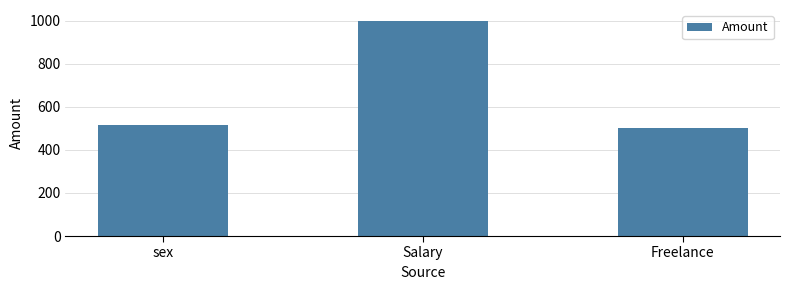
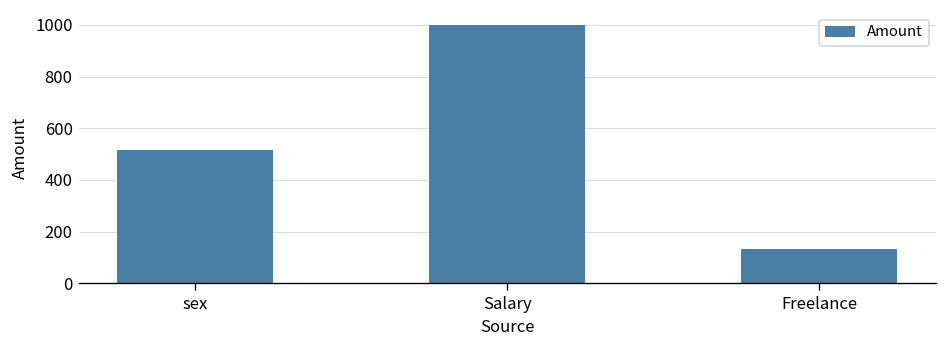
  {
    "sex": 520,
    "Salary": 1000,
-   "Freelance": 500
+   "Freelance": 130
  }
